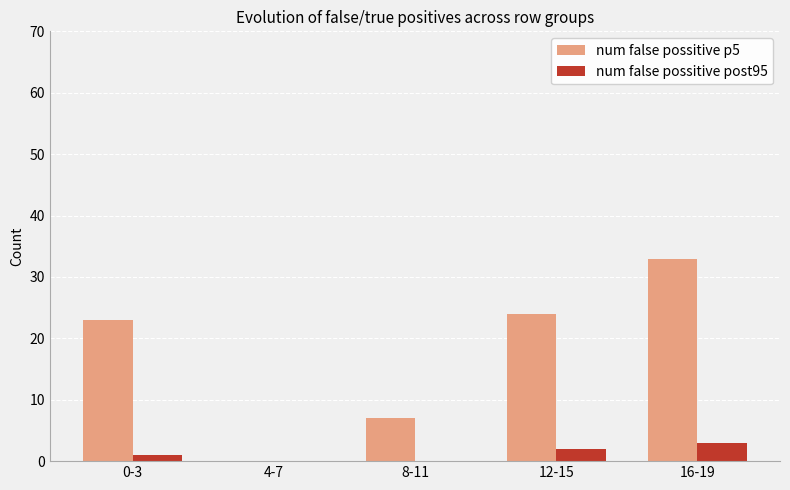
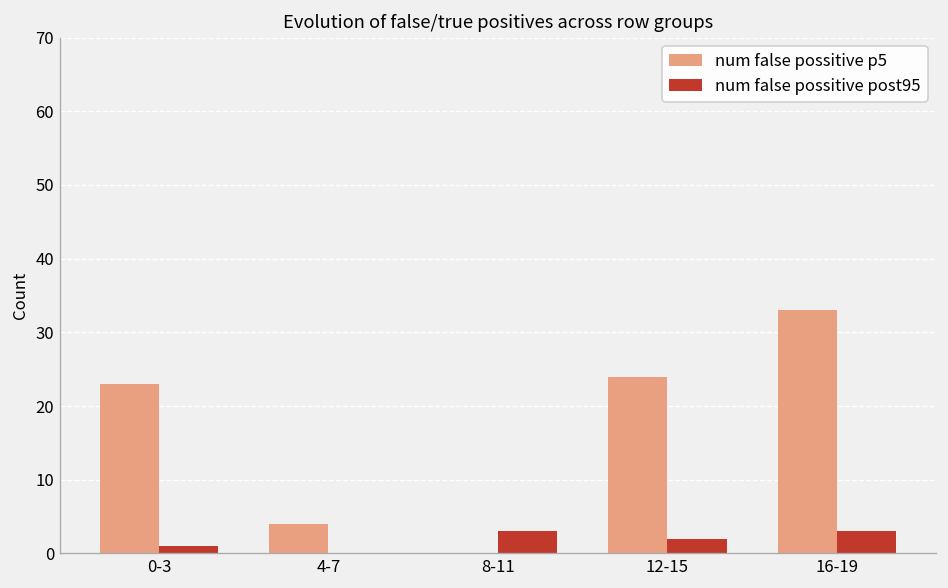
  {
    "num false possitive p5": {
      "0-3": 23,
-     "4-7": 0,
-     "8-11": 7,
+     "4-7": 4,
+     "8-11": 0,
      "12-15": 24,
      "16-19": 33
    },
    "num false possitive post95": {
      "0-3": 1,
      "4-7": 0,
-     "8-11": 0,
+     "8-11": 3,
      "12-15": 2,
      "16-19": 3
    }
  }
